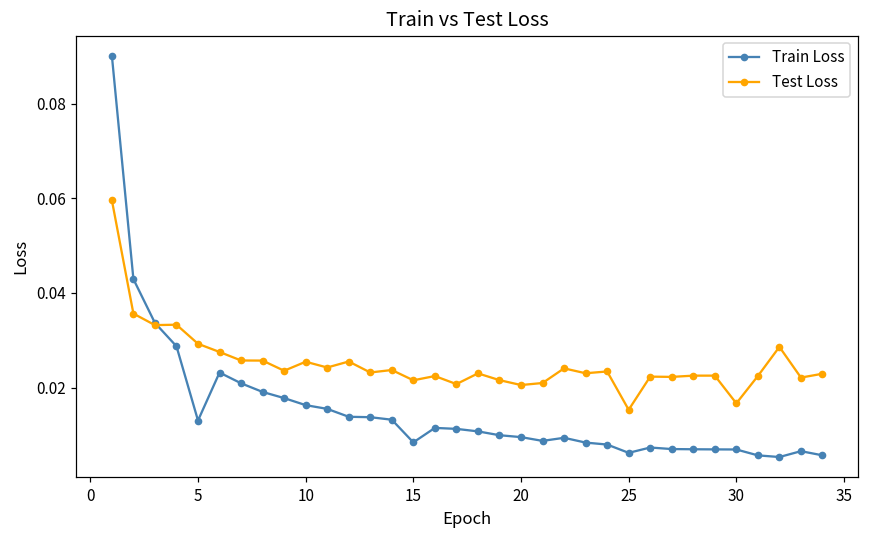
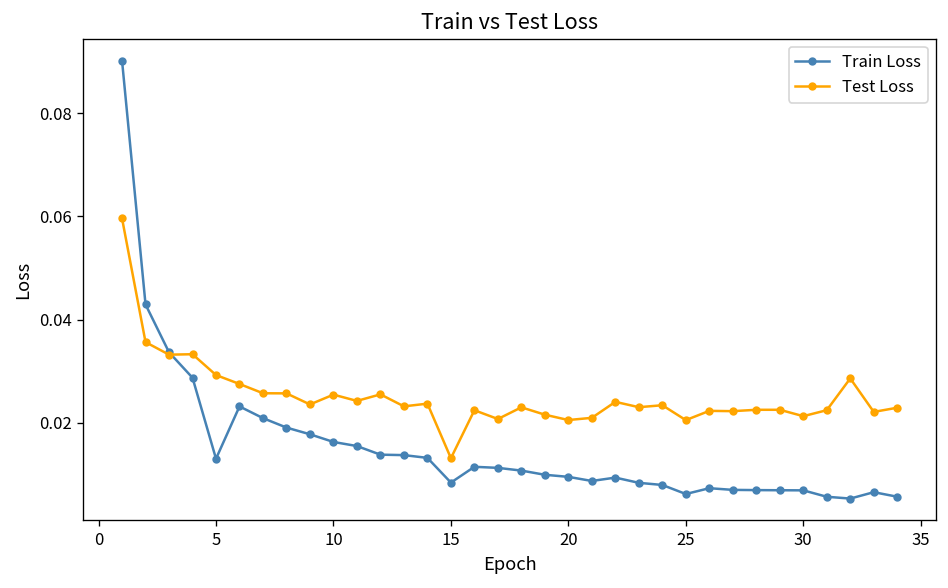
  {
    "Train Loss": {
      "5": 0.013,
      "10": 0.016,
      "15": 0.008,
      "20": 0.010,
      "25": 0.006,
      "30": 0.007
    },
    "Test Loss": {
      "5": 0.029,
      "10": 0.025,
-     "15": 0.022,
+     "15": 0.013,
      "20": 0.021,
-     "25": 0.015,
-     "30": 0.017
+     "25": 0.021,
+     "30": 0.021
    }
  }
